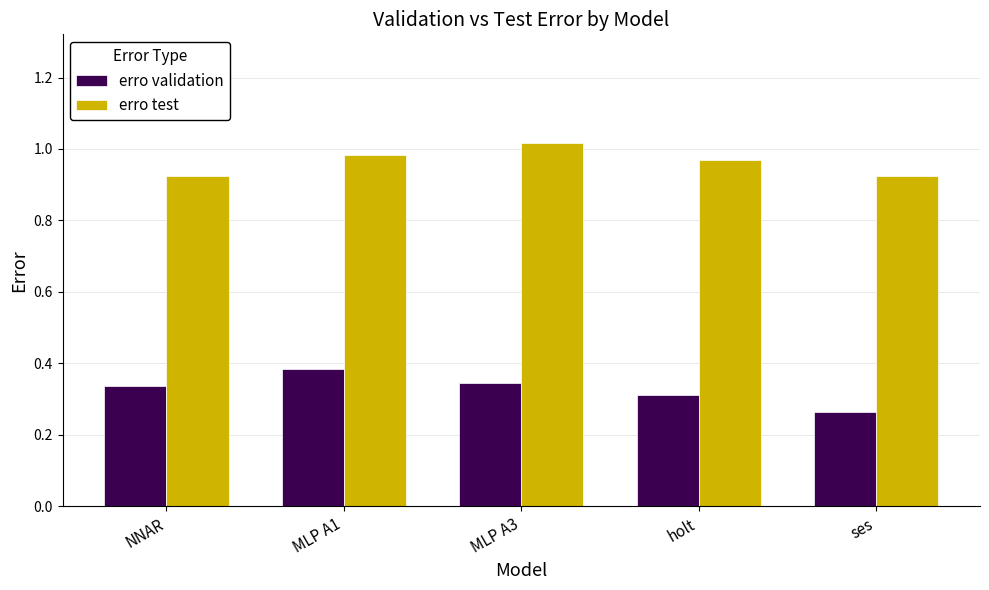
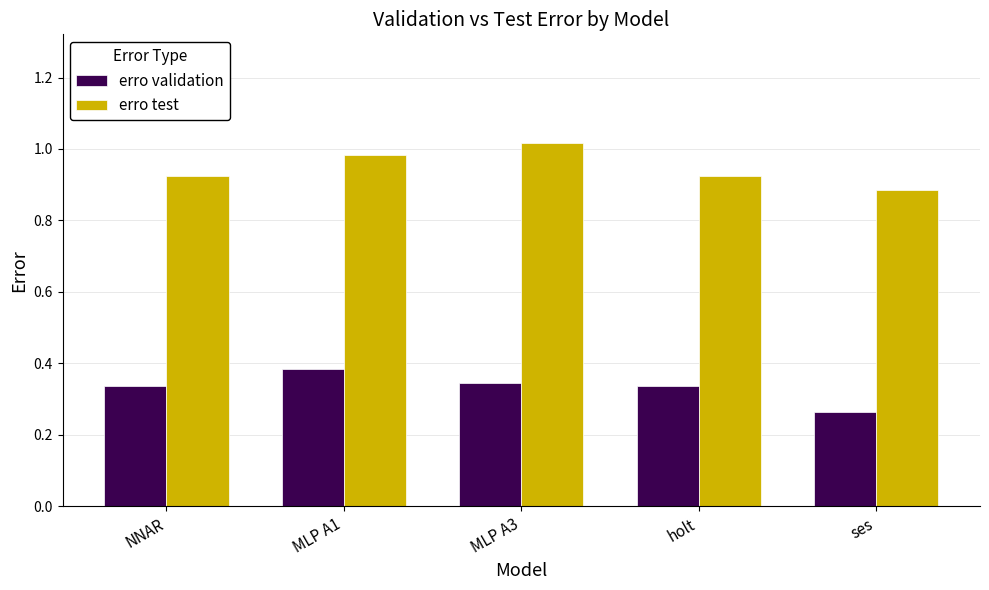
  {
    "erro validation": {
      "NNAR": 0.34,
      "MLP A1": 0.38,
      "MLP A3": 0.35,
-     "holt": 0.31,
+     "holt": 0.34,
      "ses": 0.27
    },
    "erro test": {
      "NNAR": 0.92,
      "MLP A1": 0.98,
      "MLP A3": 1.02,
-     "holt": 0.97,
-     "ses": 0.92
+     "holt": 0.92,
+     "ses": 0.88
    }
  }
